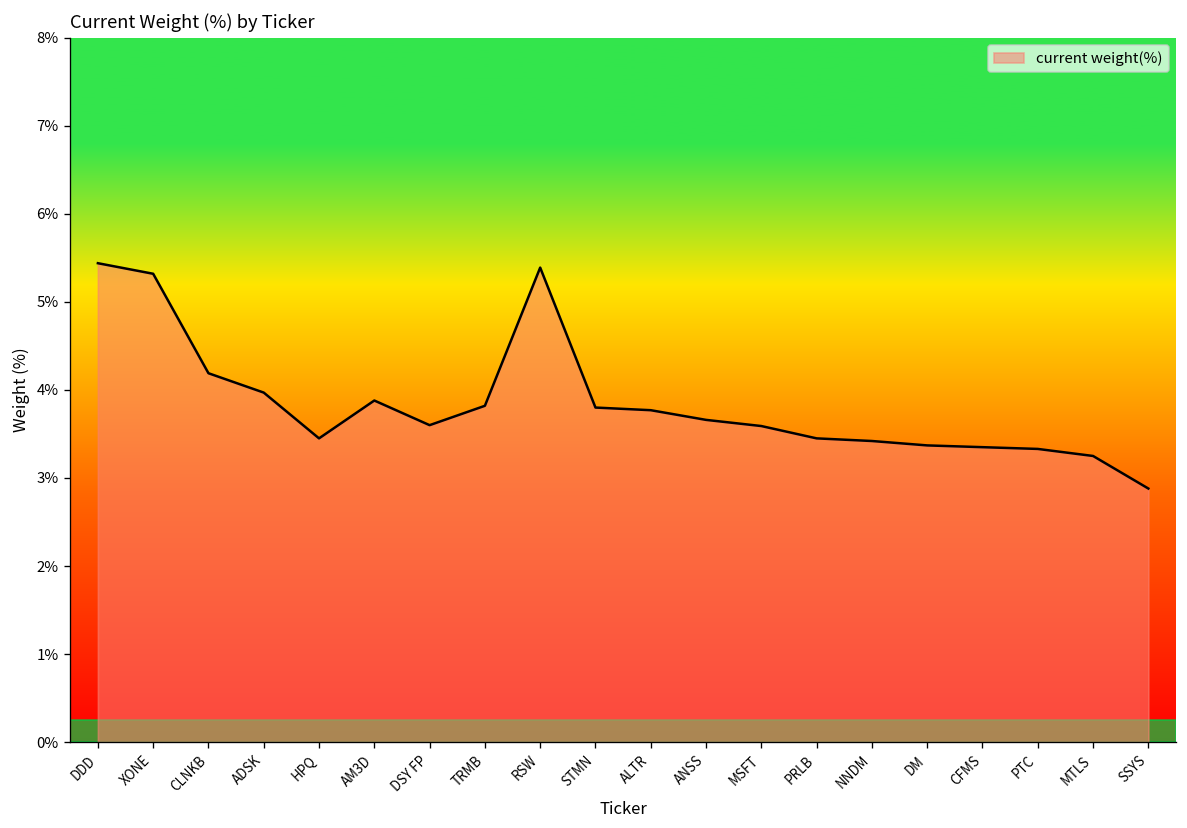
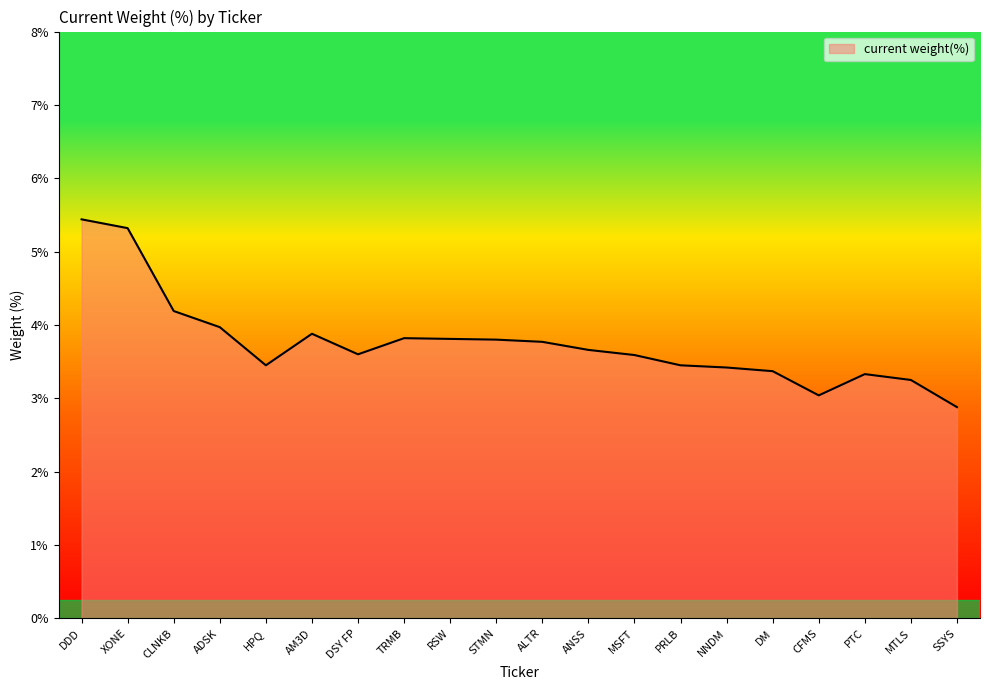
  {
    "DDD": "5.4%",
    "XONE": "5.3%",
    "CLNKB": "4.2%",
    "ADSK": "4.0%",
    "HPQ": "3.5%",
    "AM3D": "3.9%",
    "DSY FP": "3.6%",
    "TRMB": "3.8%",
-   "RSW": "5.4%",
+   "RSW": "3.8%",
    "STMN": "3.8%",
    "ALTR": "3.8%",
    "ANSS": "3.7%",
    "MSFT": "3.6%",
    "PRLB": "3.5%",
    "NNDM": "3.4%",
    "DM": "3.4%",
-   "CFMS": "3.4%",
+   "CFMS": "3.0%",
    "PTC": "3.3%",
    "MTLS": "3.3%",
    "SSYS": "2.9%"
  }
